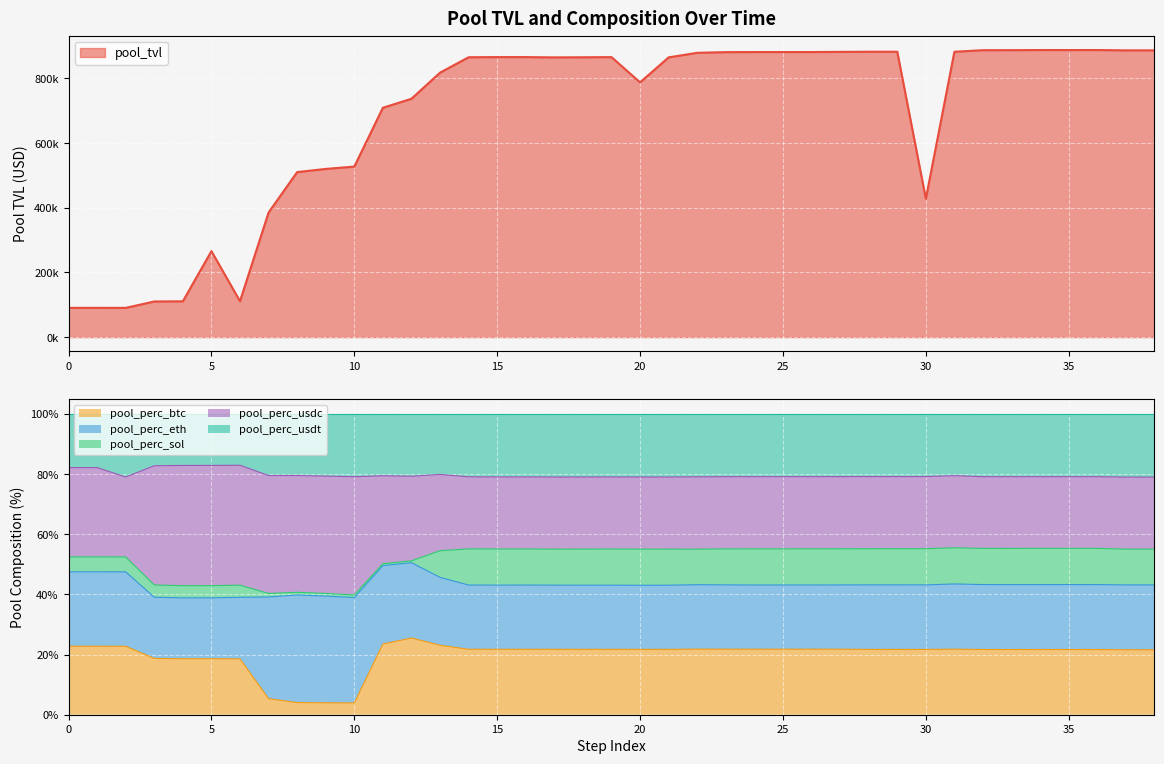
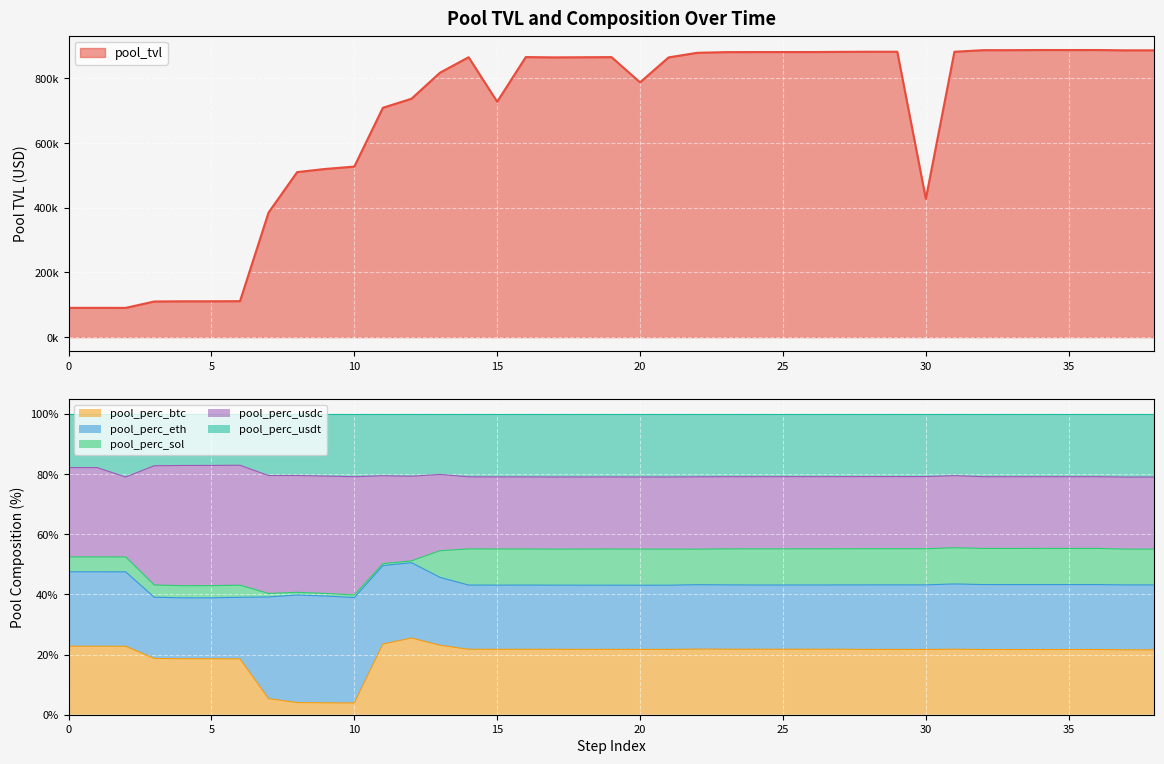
  {
    "Pool TVL and Composition Over Time": {
      "0": 90000,
-     "5": 270000,
+     "5": 110000,
      "10": 530000,
-     "15": 870000,
+     "15": 730000,
      "20": 790000,
      "25": 880000,
      "30": 430000,
      "35": 890000
    }
  }
